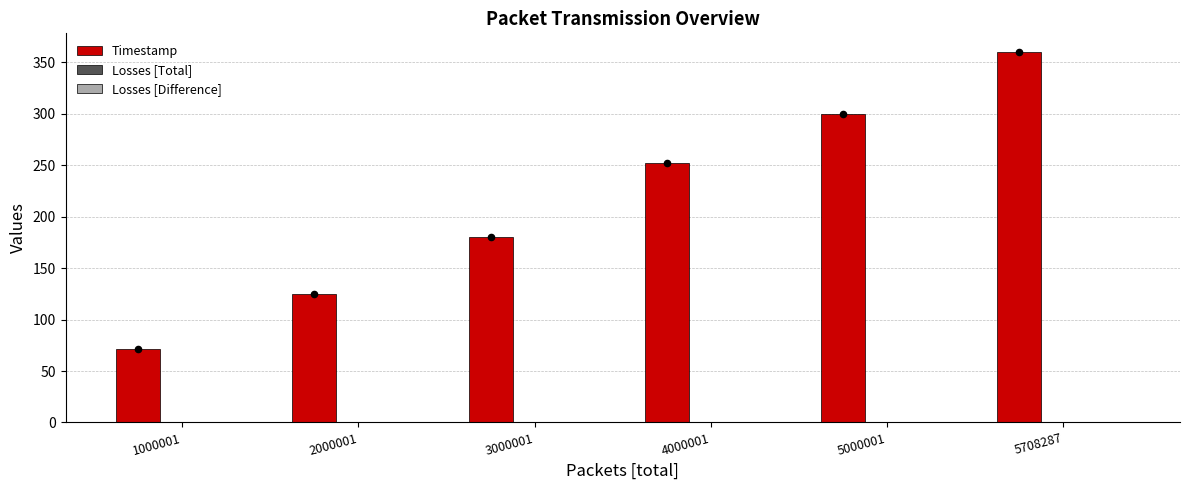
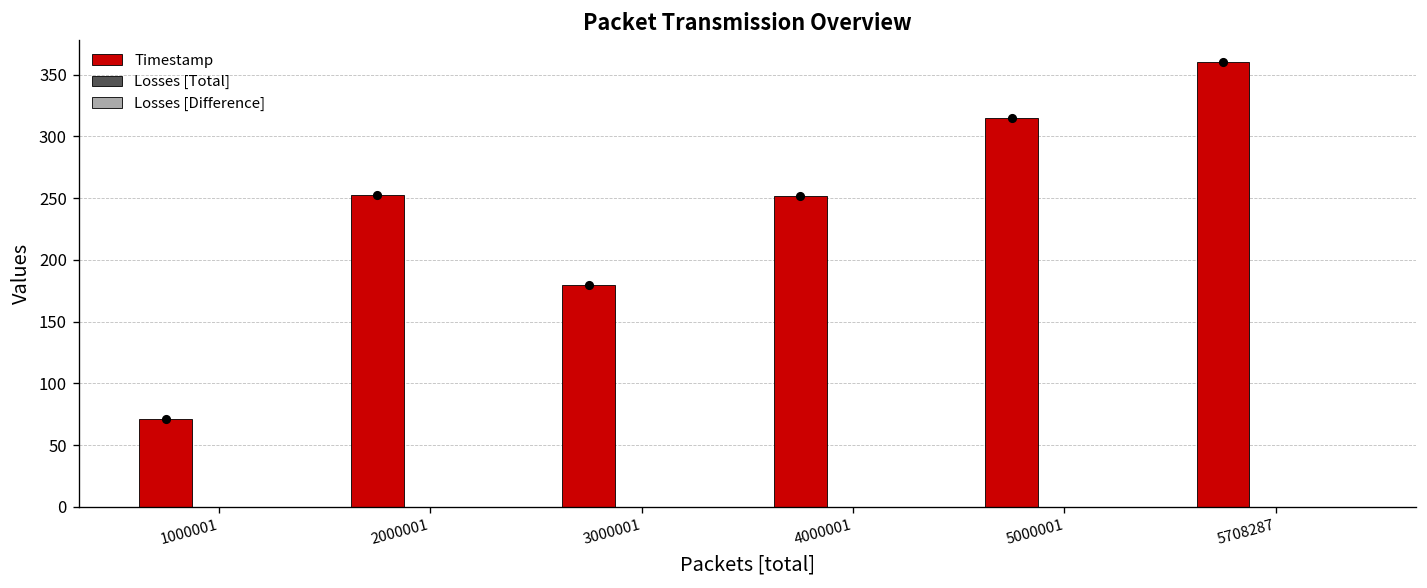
  {
    "Timestamp": {
      "1000001": 71,
-     "2000001": 125,
+     "2000001": 252,
      "3000001": 180,
      "4000001": 252,
-     "5000001": 300,
+     "5000001": 315,
      "5708287": 360
    },
    "Losses [Total]": {
      "1000001": 0,
      "2000001": 0,
      "3000001": 0,
      "4000001": 0,
      "5000001": 0,
      "5708287": 0
    },
    "Losses [Difference]": {
      "1000001": 0,
      "2000001": 0,
      "3000001": 0,
      "4000001": 0,
      "5000001": 0,
      "5708287": 0
    }
  }
